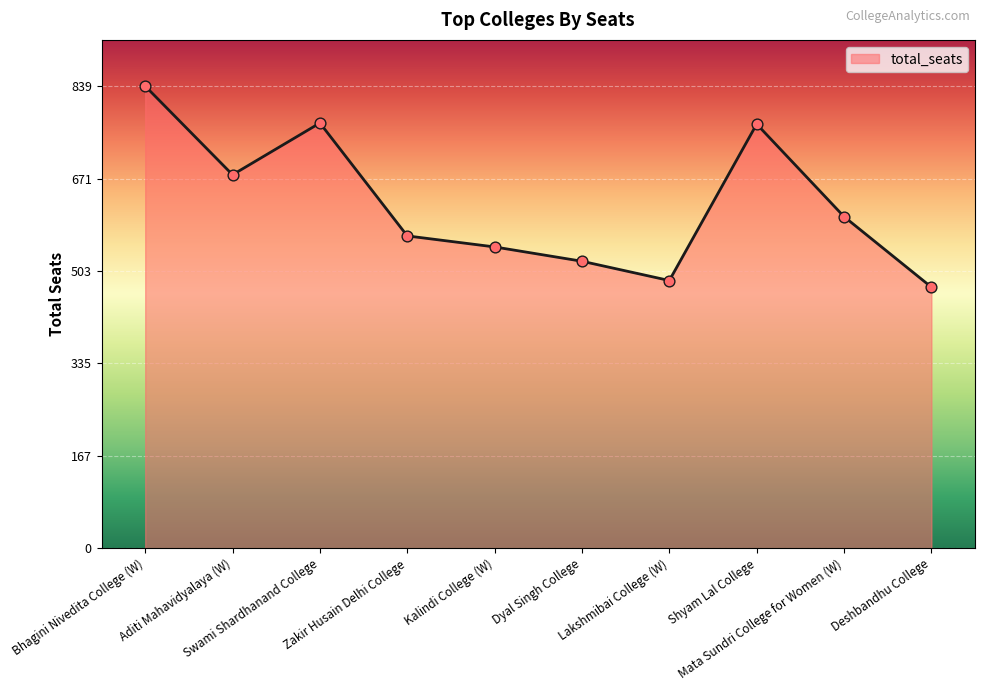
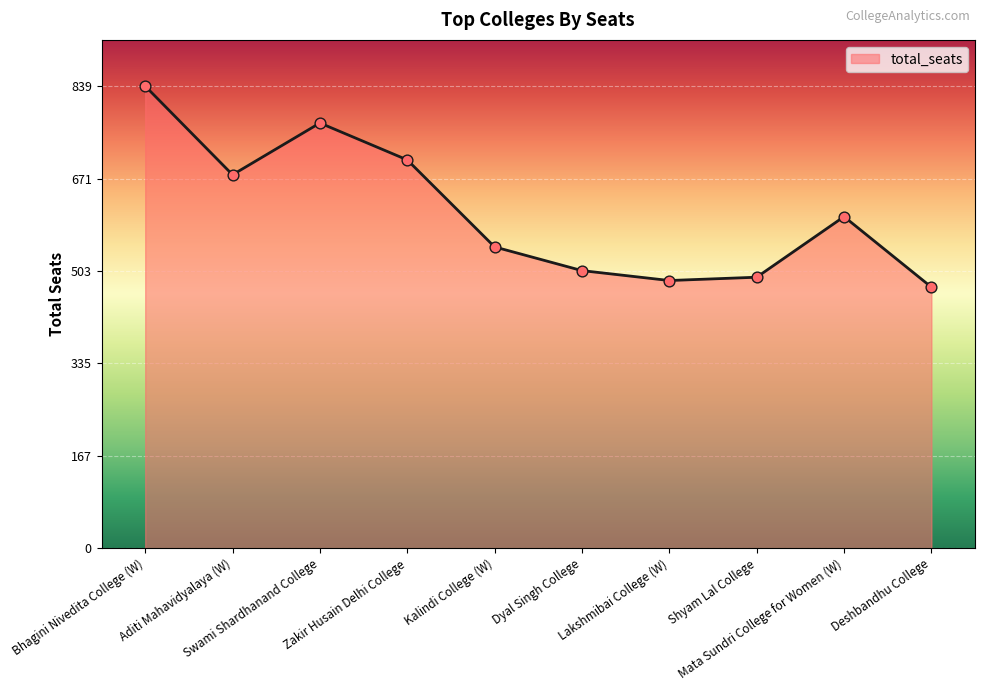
  {
    "Bhagini Nivedita College (W)": 840,
    "Aditi Mahavidyalaya (W)": 680,
    "Swami Shardhanand College": 770,
-   "Zakir Husain Delhi College": 570,
+   "Zakir Husain Delhi College": 710,
    "Kalindi College (W)": 550,
-   "Dyal Singh College": 520,
+   "Dyal Singh College": 500,
    "Lakshmibai College (W)": 490,
-   "Shyam Lal College": 770,
+   "Shyam Lal College": 490,
    "Mata Sundri College for Women (W)": 600,
    "Deshbandhu College": 470
  }
